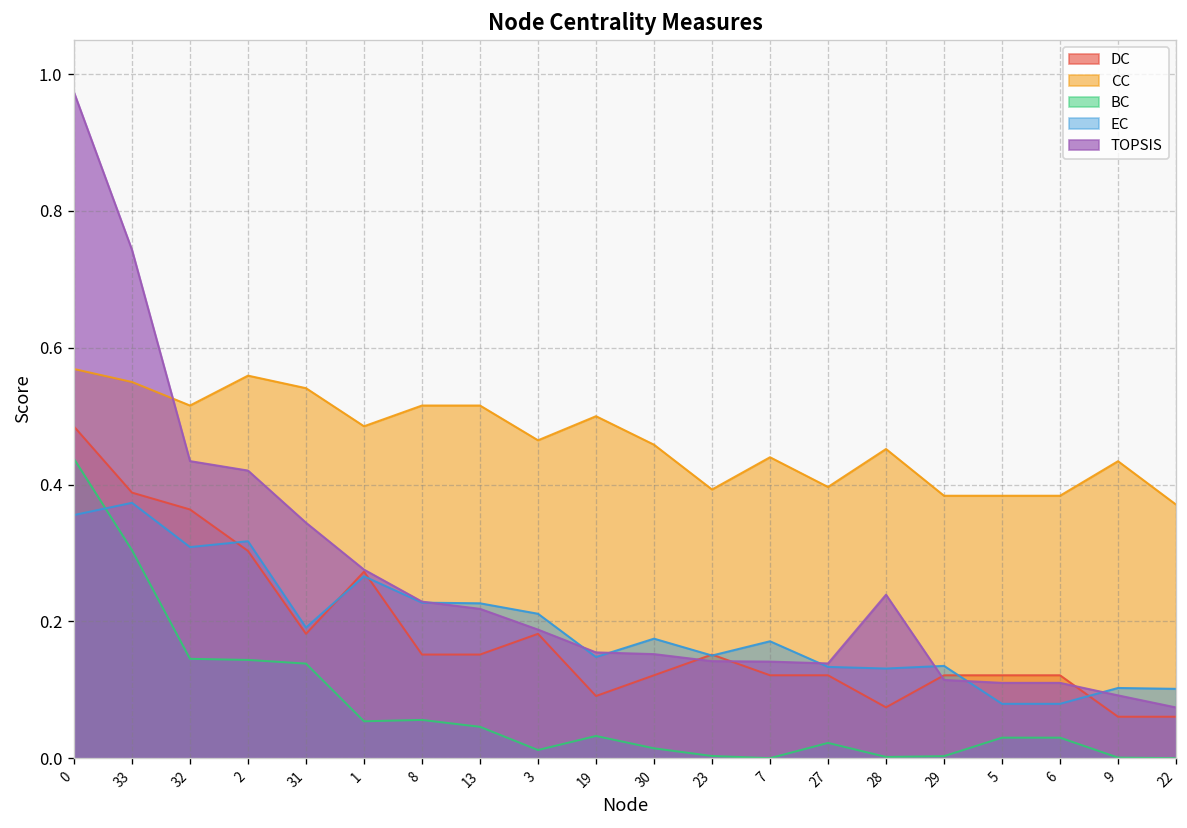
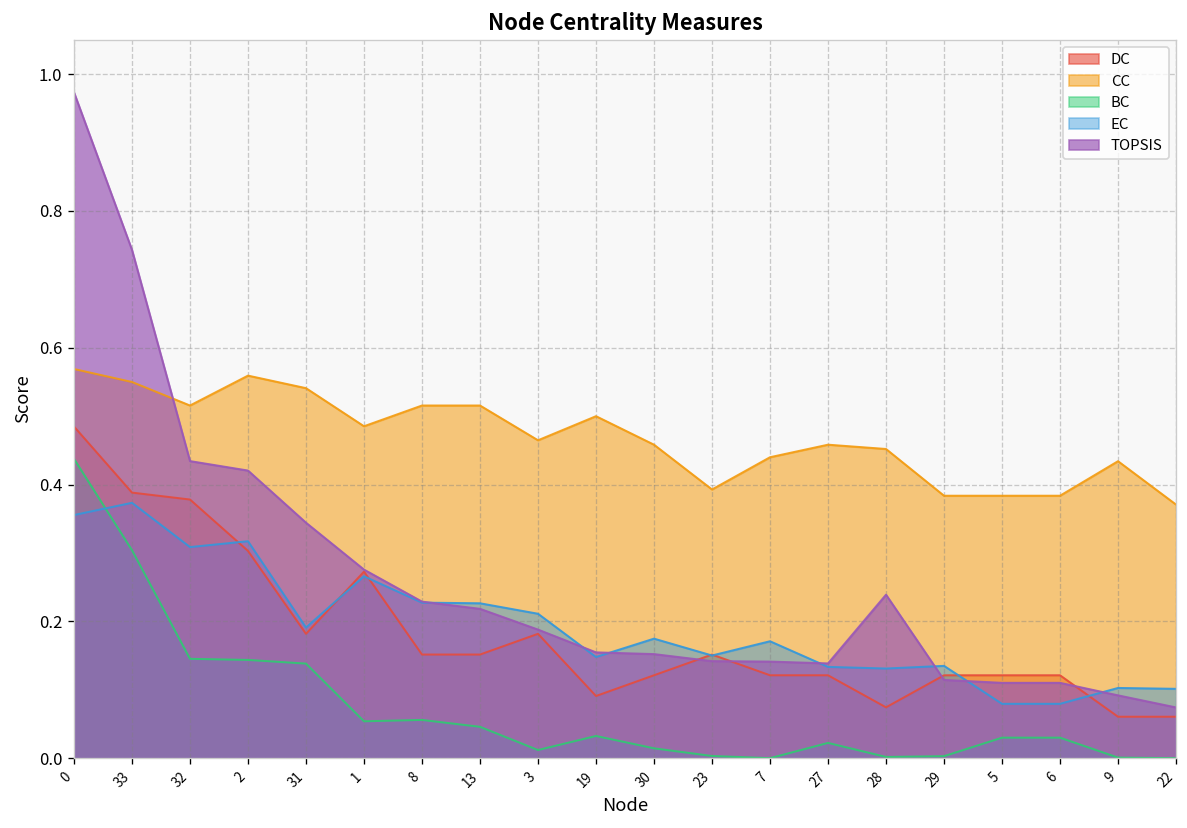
  {
    "DC": {
      "0": 0.48,
      "33": 0.39,
-     "32": 0.36,
+     "32": 0.38,
      "2": 0.30,
      "31": 0.18,
      "8": 0.15,
      "13": 0.15,
      "3": 0.18,
      "19": 0.09,
      "30": 0.12,
      "7": 0.12,
      "27": 0.12,
      "28": 0.07,
      "29": 0.12,
      "5": 0.12,
      "6": 0.12,
      "9": 0.06,
      "22": 0.06
    },
    "CC": {
      "0": 0.57,
      "33": 0.55,
      "32": 0.52,
      "2": 0.56,
      "31": 0.54,
      "1": 0.49,
      "8": 0.52,
      "13": 0.52,
      "3": 0.46,
      "19": 0.50,
      "30": 0.46,
      "23": 0.39,
      "7": 0.44,
-     "27": 0.40,
+     "27": 0.46,
      "28": 0.45,
      "29": 0.38,
      "5": 0.38,
      "6": 0.38,
      "9": 0.43,
      "22": 0.37
    },
    "BC": {
      "0": 0.44,
      "33": 0.30,
      "32": 0.15,
      "2": 0.14,
      "31": 0.14,
      "1": 0.05,
      "8": 0.06,
      "13": 0.05,
      "3": 0.01,
      "19": 0.03,
      "30": 0.01,
      "23": 0.00,
      "7": 0.00,
      "27": 0.02,
      "28": 0.00,
      "29": 0.00,
      "5": 0.03,
      "6": 0.03,
      "9": 0.00,
      "22": 0.00
    },
    "EC": {
      "0": 0.36,
      "33": 0.37,
      "32": 0.31,
      "2": 0.32,
      "31": 0.19,
      "1": 0.27,
      "13": 0.23,
      "3": 0.21,
      "19": 0.15,
      "30": 0.17,
      "7": 0.17,
      "27": 0.13,
      "28": 0.13,
      "29": 0.13,
      "5": 0.08,
      "6": 0.08,
      "9": 0.10,
      "22": 0.10
    },
    "TOPSIS": {
      "0": 0.97,
      "33": 0.74,
      "32": 0.43,
      "2": 0.42,
      "31": 0.34,
      "13": 0.22,
      "3": 0.19,
      "19": 0.15,
      "30": 0.15,
      "23": 0.14,
      "7": 0.14,
      "27": 0.14,
      "28": 0.24,
      "29": 0.11,
      "5": 0.11,
      "6": 0.11,
      "9": 0.09,
      "22": 0.07
    }
  }
